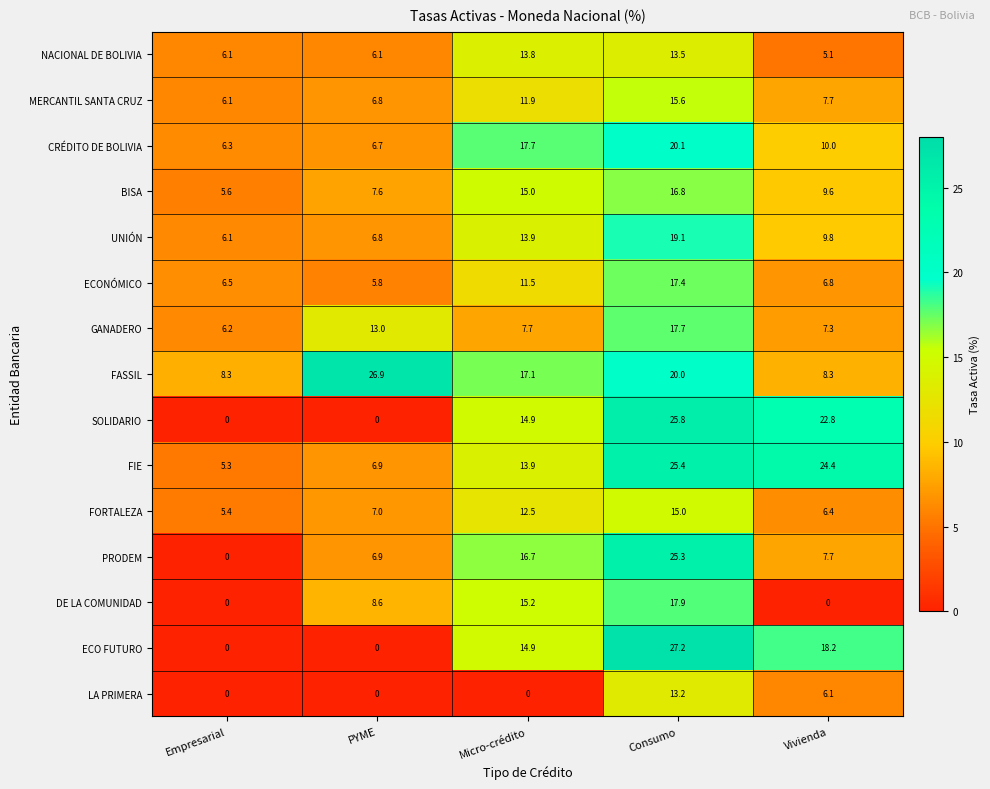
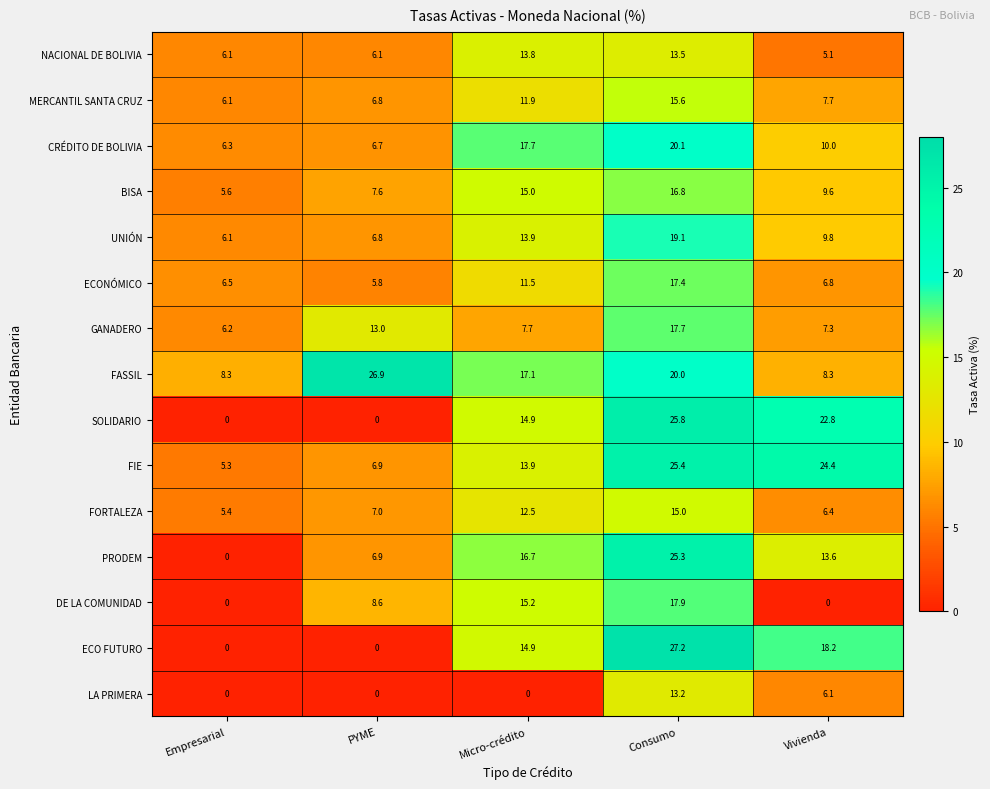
  {
    "NACIONAL DE BOLIVIA": {
      "Empresarial": 6.1,
      "PYME": 6.1,
      "Micro-crédito": 13.8,
      "Consumo": 13.5,
      "Vivienda": 5.1
    },
    "MERCANTIL SANTA CRUZ": {
      "Empresarial": 6.1,
      "PYME": 6.8,
      "Micro-crédito": 11.9,
      "Consumo": 15.6,
      "Vivienda": 7.7
    },
    "CRÉDITO DE BOLIVIA": {
      "Empresarial": 6.3,
      "PYME": 6.7,
      "Micro-crédito": 17.7,
      "Consumo": 20.1,
      "Vivienda": 10.0
    },
    "BISA": {
      "Empresarial": 5.6,
      "PYME": 7.6,
      "Micro-crédito": 15.0,
      "Consumo": 16.8,
      "Vivienda": 9.6
    },
    "UNIÓN": {
      "Empresarial": 6.1,
      "PYME": 6.8,
      "Micro-crédito": 13.9,
      "Consumo": 19.1,
      "Vivienda": 9.8
    },
    "ECONÓMICO": {
      "Empresarial": 6.5,
      "PYME": 5.8,
      "Micro-crédito": 11.5,
      "Consumo": 17.4,
      "Vivienda": 6.8
    },
    "GANADERO": {
      "Empresarial": 6.2,
      "PYME": 13.0,
      "Micro-crédito": 7.7,
      "Consumo": 17.7,
      "Vivienda": 7.3
    },
    "FASSIL": {
      "Empresarial": 8.3,
      "PYME": 26.9,
      "Micro-crédito": 17.1,
      "Consumo": 20.0,
      "Vivienda": 8.3
    },
    "SOLIDARIO": {
      "Empresarial": 0,
      "PYME": 0,
      "Micro-crédito": 14.9,
      "Consumo": 25.8,
      "Vivienda": 22.8
    },
    "FIE": {
      "Empresarial": 5.3,
      "PYME": 6.9,
      "Micro-crédito": 13.9,
      "Consumo": 25.4,
      "Vivienda": 24.4
    },
    "FORTALEZA": {
      "Empresarial": 5.4,
      "PYME": 7.0,
      "Micro-crédito": 12.5,
      "Consumo": 15.0,
      "Vivienda": 6.4
    },
    "PRODEM": {
      "Empresarial": 0,
      "PYME": 6.9,
      "Micro-crédito": 16.7,
      "Consumo": 25.3,
-     "Vivienda": 7.7
+     "Vivienda": 13.6
    },
    "DE LA COMUNIDAD": {
      "Empresarial": 0,
      "PYME": 8.6,
      "Micro-crédito": 15.2,
      "Consumo": 17.9,
      "Vivienda": 0
    },
    "ECO FUTURO": {
      "Empresarial": 0,
      "PYME": 0,
      "Micro-crédito": 14.9,
      "Consumo": 27.2,
      "Vivienda": 18.2
    },
    "LA PRIMERA": {
      "Empresarial": 0,
      "PYME": 0,
      "Micro-crédito": 0,
      "Consumo": 13.2,
      "Vivienda": 6.1
    }
  }
